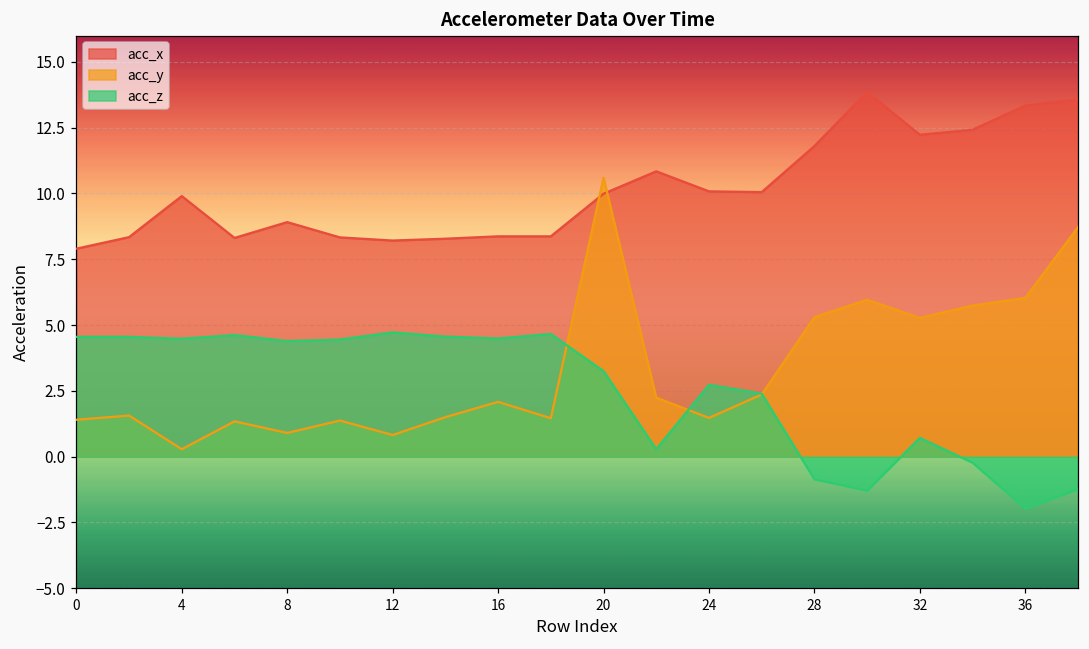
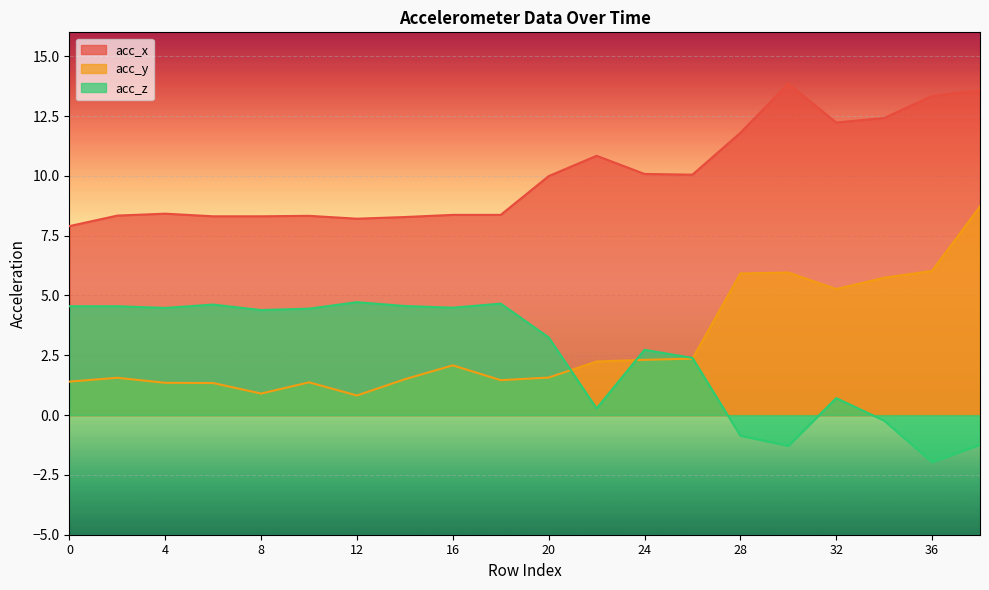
  {
    "acc_x": {
      "0": 7.9,
-     "4": 9.9,
-     "8": 8.9,
+     "4": 8.4,
+     "8": 8.3,
      "12": 8.2,
      "16": 8.4,
      "20": 10.0,
      "24": 10.1,
      "28": 11.8,
      "32": 12.2,
      "36": 13.3
    },
    "acc_y": {
      "0": 1.4,
-     "4": 0.3,
+     "4": 1.4,
      "8": 0.9,
      "12": 0.8,
      "16": 2.1,
-     "20": 10.6,
-     "24": 1.5,
-     "28": 5.3,
+     "20": 1.6,
+     "24": 2.3,
+     "28": 5.9,
      "32": 5.3,
      "36": 6.0
    }
  }
